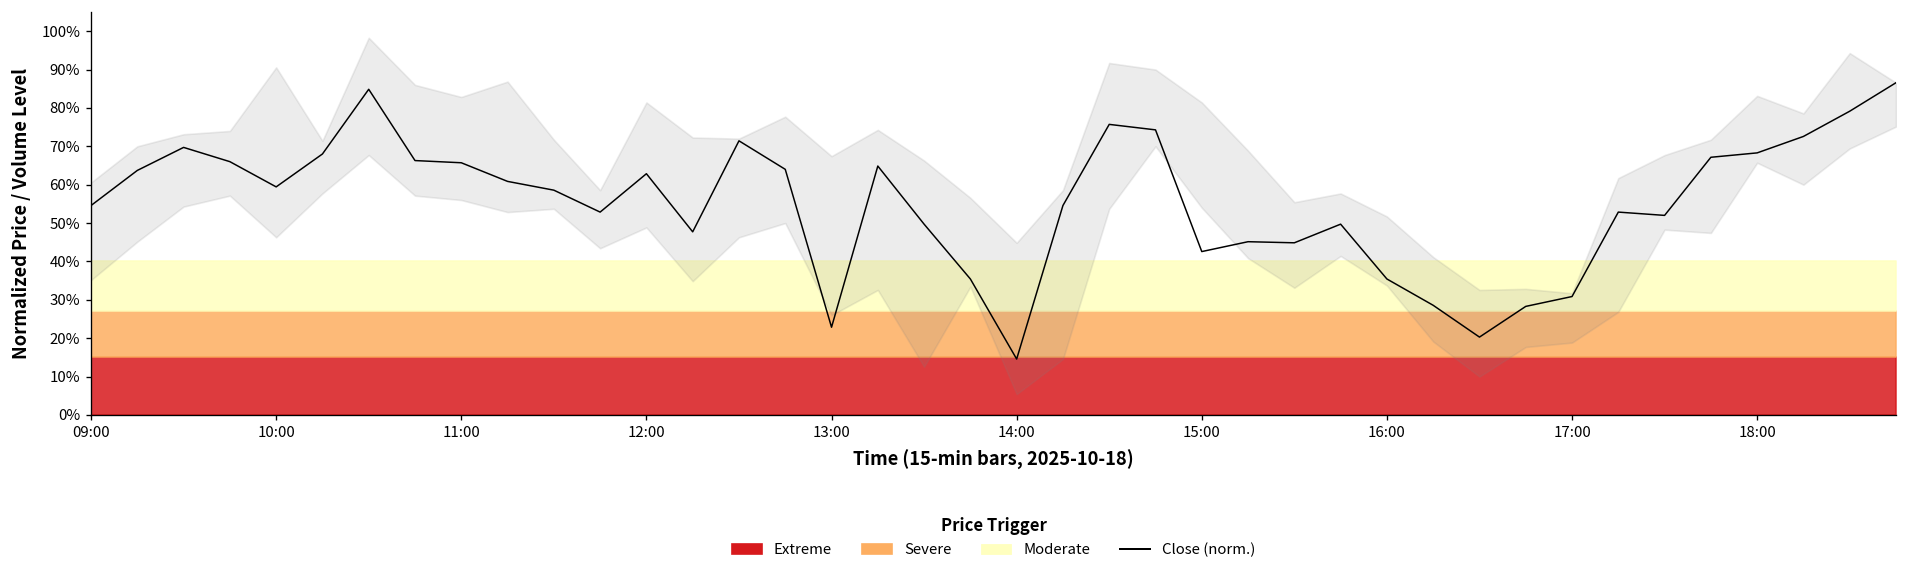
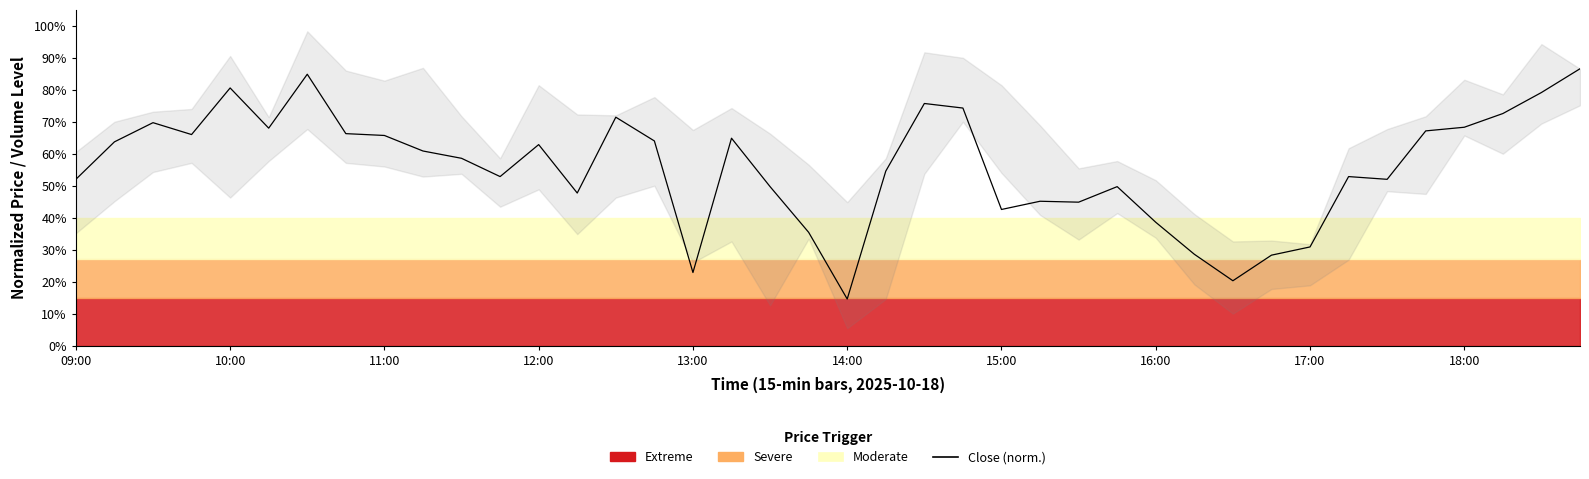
  {
    "Close (norm.)": {
-     "09:00": "55%",
-     "10:00": "59%",
+     "09:00": "52%",
+     "10:00": "81%",
      "11:00": "66%",
      "12:00": "63%",
      "13:00": "23%",
      "15:00": "43%",
-     "16:00": "35%",
+     "16:00": "39%",
      "17:00": "31%",
      "18:00": "68%"
    }
  }
